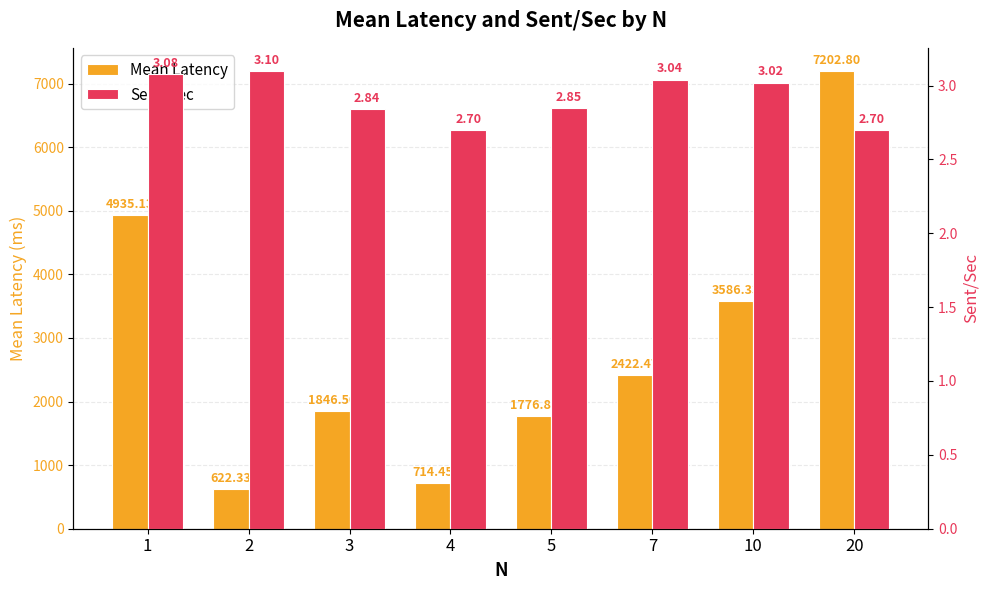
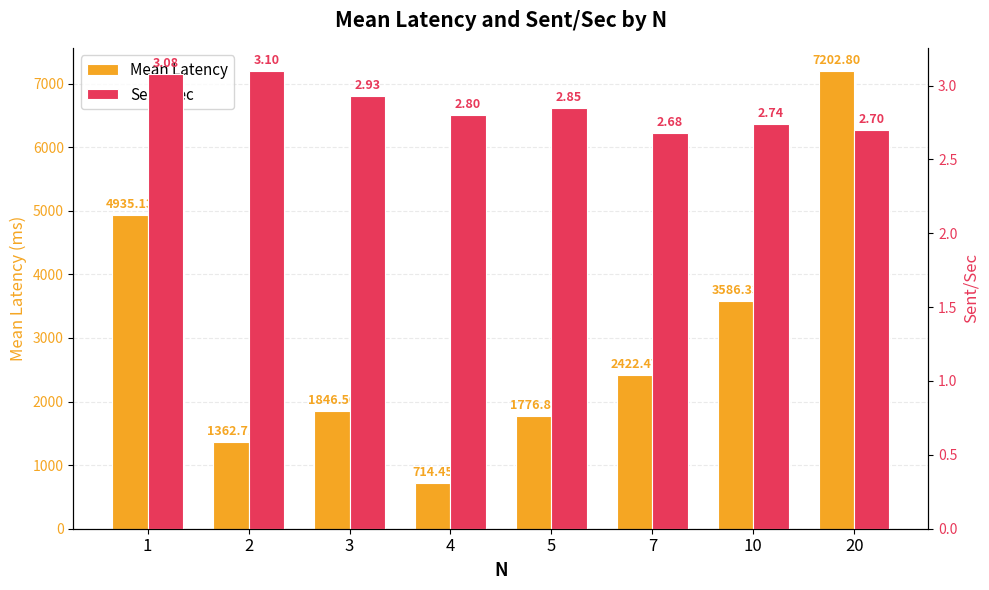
  {
    "Mean Latency": {
      "1": 4935.13,
-     "2": 622.33,
+     "2": 1362.71,
      "3": 1846.50,
      "4": 714.45,
      "5": 1776.85,
      "7": 2422.47,
      "10": 3586.33,
      "20": 7202.80
    },
    "Sent/Sec": {
      "2": 3.10,
-     "3": 2.84,
-     "4": 2.70,
+     "3": 2.93,
+     "4": 2.80,
      "5": 2.85,
-     "7": 3.04,
-     "10": 3.02,
+     "7": 2.68,
+     "10": 2.74,
      "20": 2.70
    }
  }
